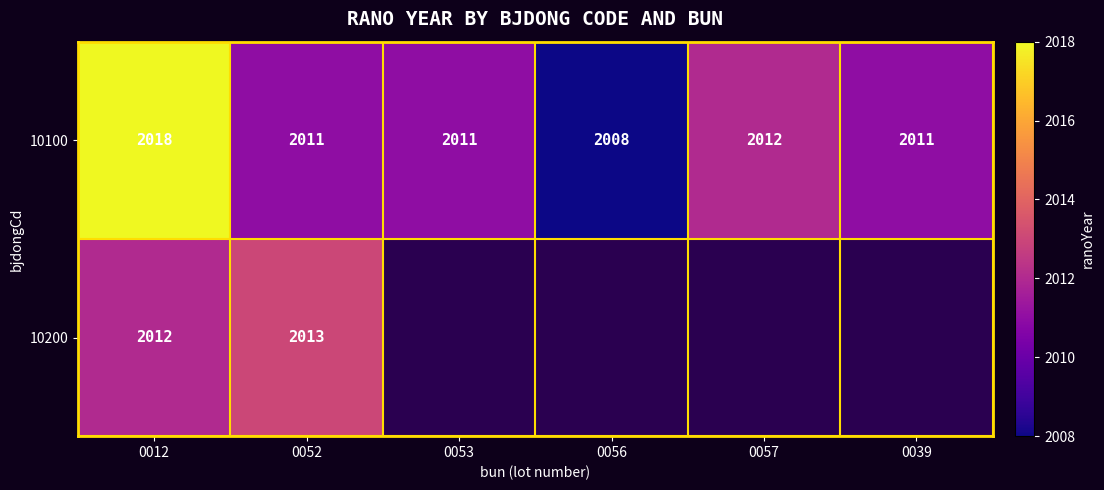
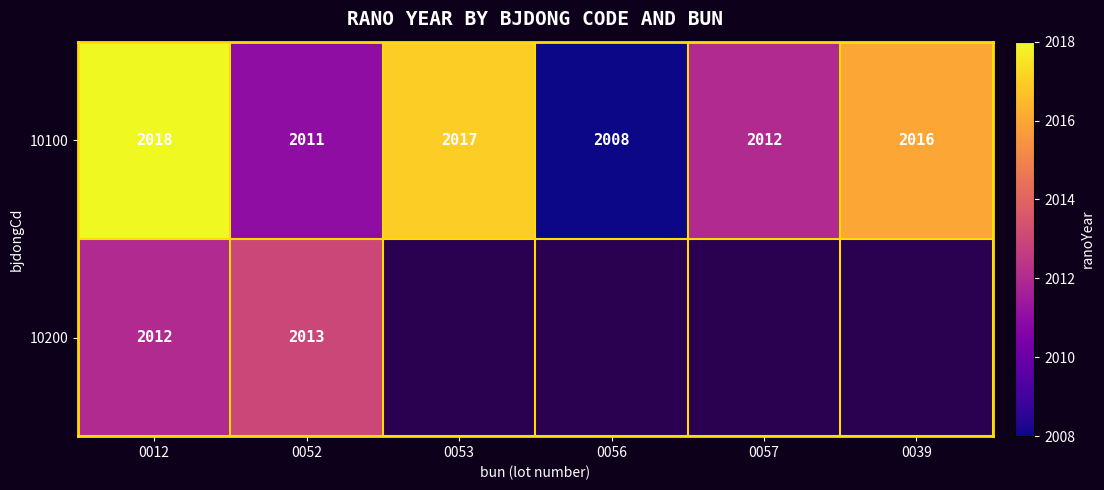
  {
    "10100": {
      "0012": 2018,
      "0052": 2011,
-     "0053": 2011,
+     "0053": 2017,
      "0056": 2008,
      "0057": 2012,
-     "0039": 2011
+     "0039": 2016
    },
    "10200": {
      "0012": 2012,
      "0052": 2013
    }
  }
